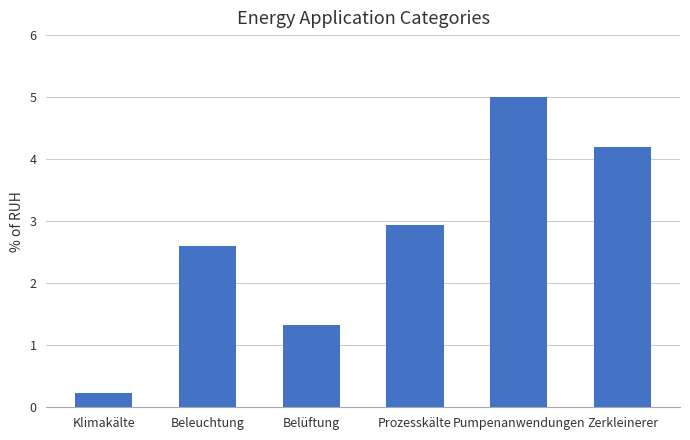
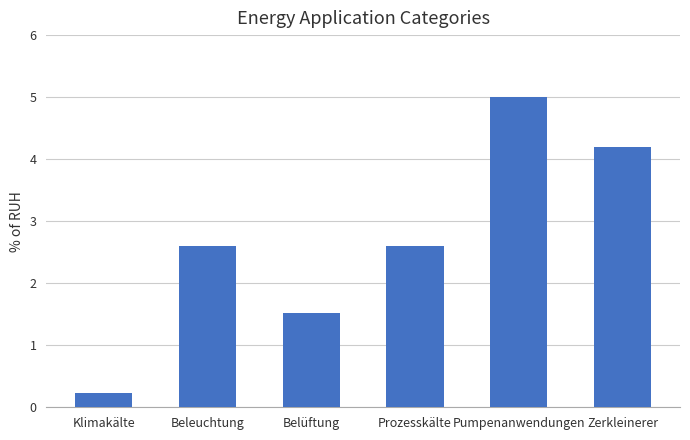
  {
    "Klimakälte": 0.2,
    "Beleuchtung": 2.6,
-   "Belüftung": 1.3,
-   "Prozesskälte": 2.9,
+   "Belüftung": 1.5,
+   "Prozesskälte": 2.6,
    "Pumpenanwendungen": 5.0,
    "Zerkleinerer": 4.2
  }
